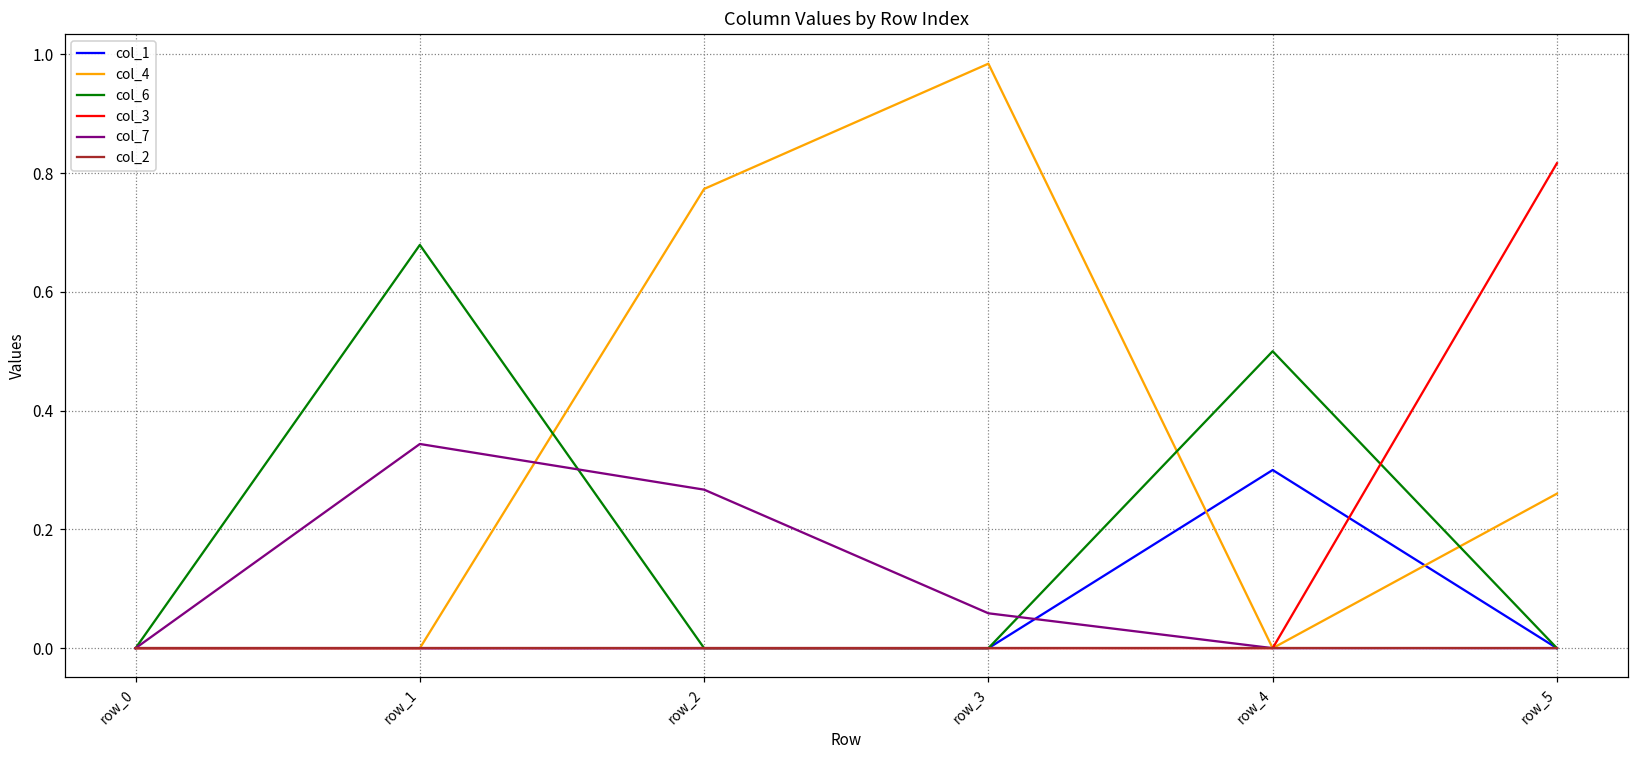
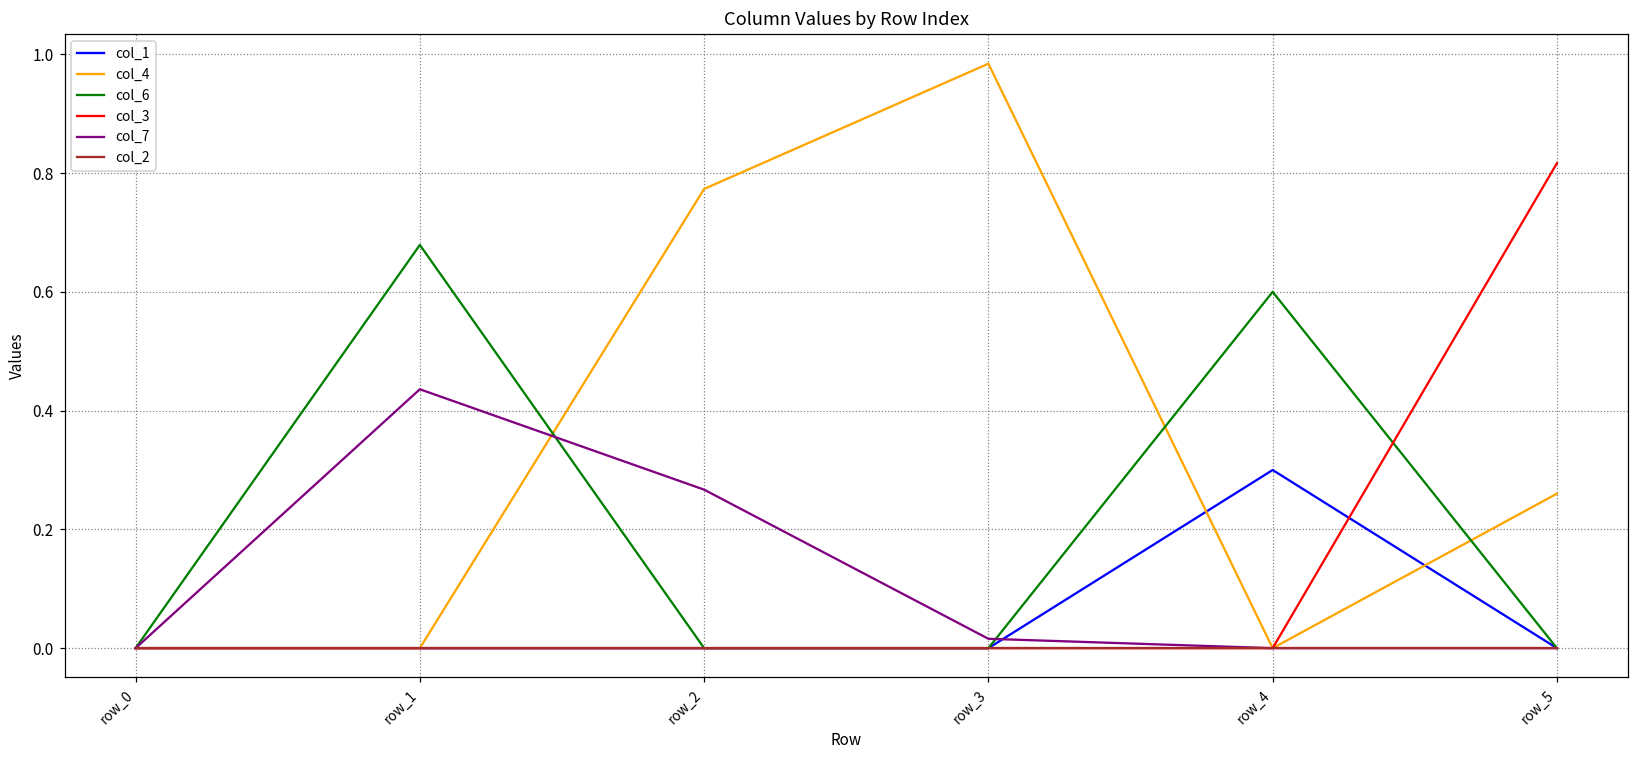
  {
    "col_1": {
      "row_4": 0.30
    },
    "col_4": {
      "row_2": 0.77,
      "row_3": 0.98,
      "row_5": 0.26
    },
    "col_6": {
      "row_1": 0.68,
-     "row_4": 0.5
+     "row_4": 0.6
    },
    "col_3": {
      "row_5": 0.82
    },
    "col_7": {
-     "row_1": 0.34,
+     "row_1": 0.44,
      "row_2": 0.27,
-     "row_3": 0.06
+     "row_3": 0.02
    }
  }
